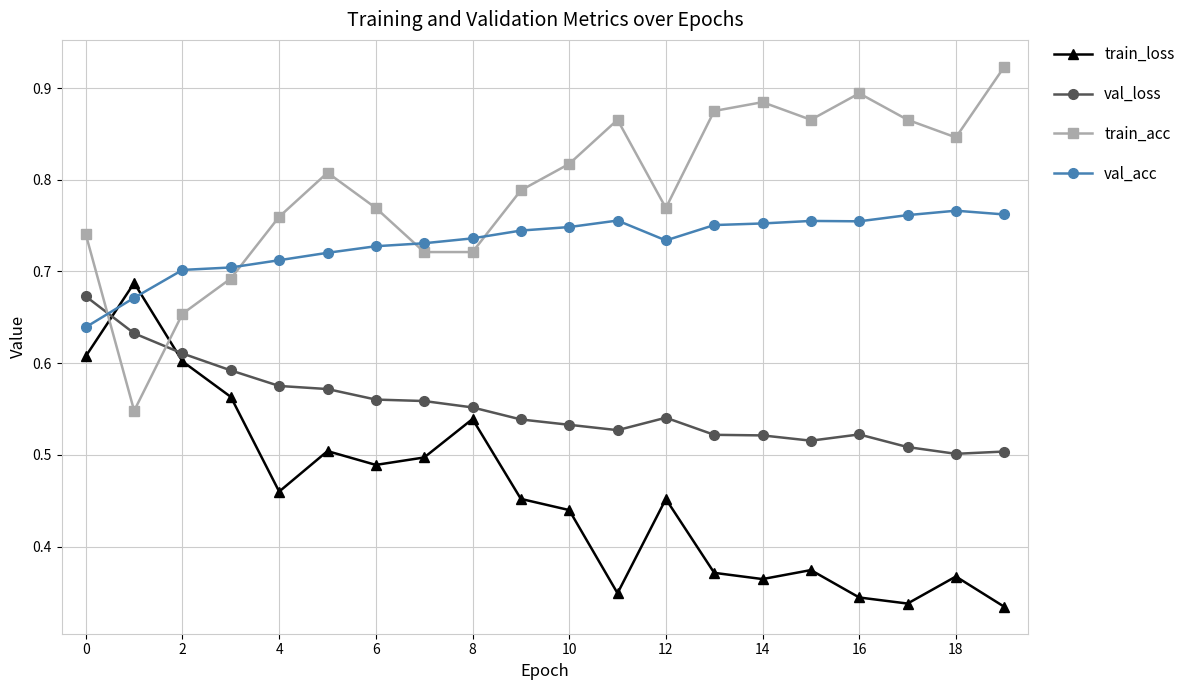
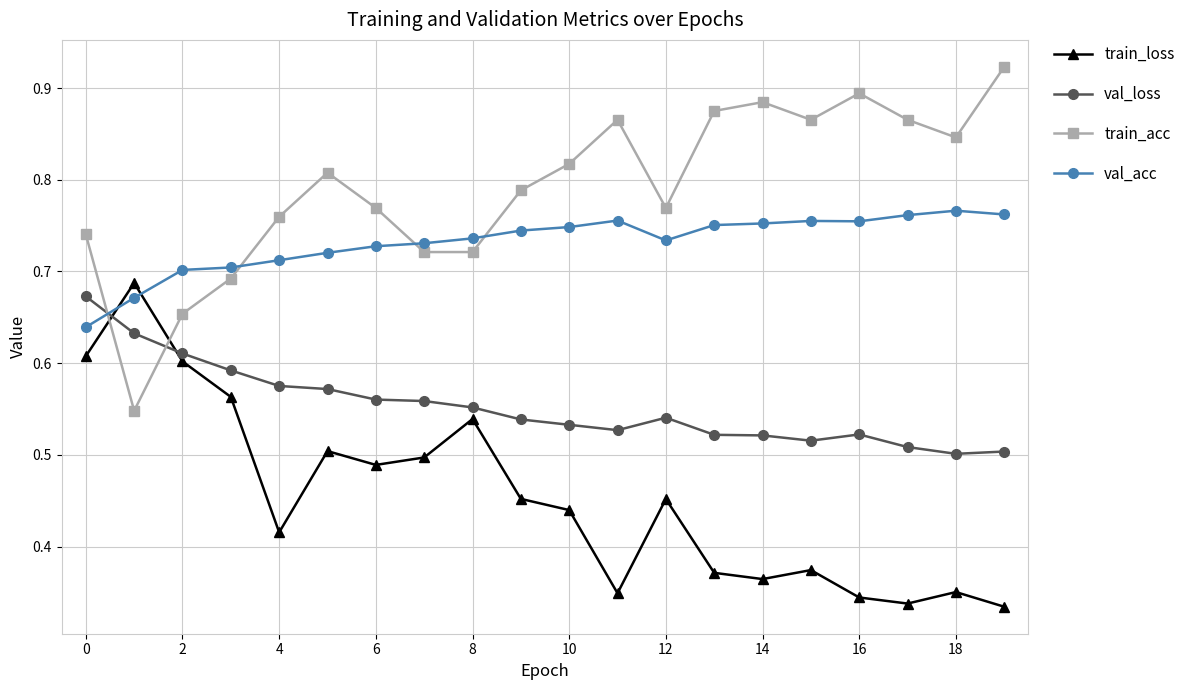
  {
    "train_loss": {
      "0": 0.61,
      "2": 0.60,
-     "4": 0.46,
+     "4": 0.42,
      "6": 0.49,
      "8": 0.54,
      "10": 0.44,
      "12": 0.45,
      "14": 0.36,
      "16": 0.34,
-     "18": 0.37
+     "18": 0.35
    },
    "val_loss": {
      "0": 0.67,
      "2": 0.61,
      "4": 0.58,
      "6": 0.56,
      "8": 0.55,
      "10": 0.53,
      "12": 0.54,
      "14": 0.52,
      "16": 0.52,
      "18": 0.50
    },
    "train_acc": {
      "0": 0.74,
      "2": 0.65,
      "4": 0.76,
      "6": 0.77,
      "8": 0.72,
      "10": 0.82,
      "12": 0.77,
      "14": 0.88,
      "16": 0.89,
      "18": 0.85
    },
    "val_acc": {
      "0": 0.64,
      "2": 0.70,
      "4": 0.71,
      "6": 0.73,
      "8": 0.74,
      "10": 0.75,
      "12": 0.73,
      "14": 0.75,
      "16": 0.75,
      "18": 0.77
    }
  }
